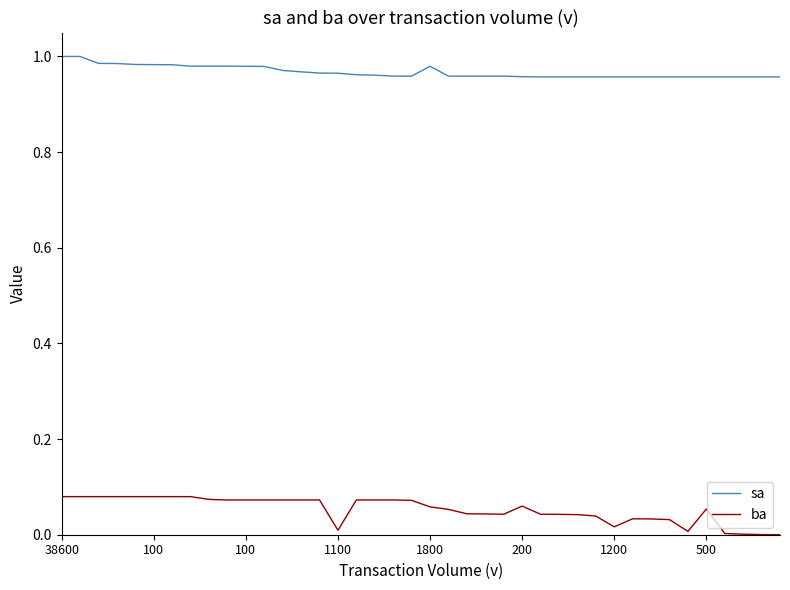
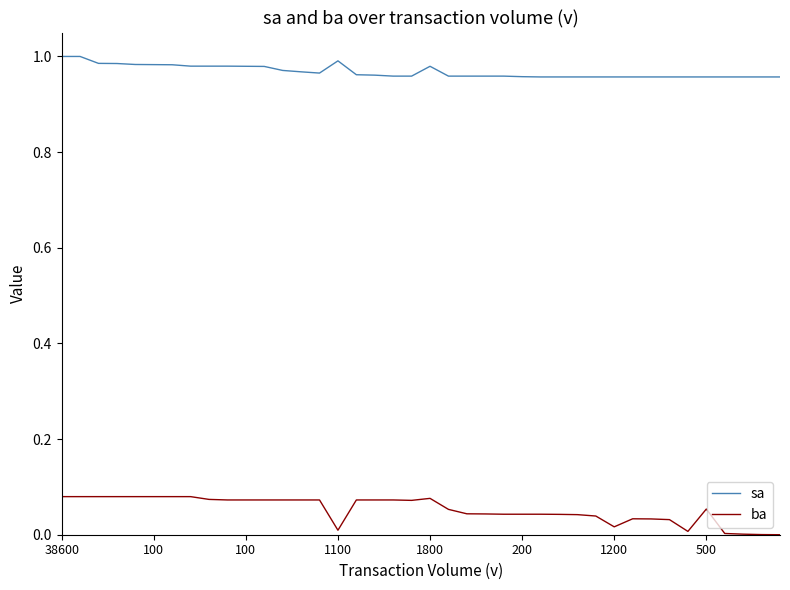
  {
    "sa": {
      "38600": 1.00,
-     "1100": 0.96,
+     "1100": 0.99,
      "1800": 0.98,
      "200": 0.96,
      "1200": 0.96,
      "500": 0.96
    },
    "ba": {
      "38600": 0.08,
      "1100": 0.01,
-     "1800": 0.06,
-     "200": 0.06,
+     "1800": 0.08,
+     "200": 0.04,
      "1200": 0.02,
      "500": 0.05
    }
  }
